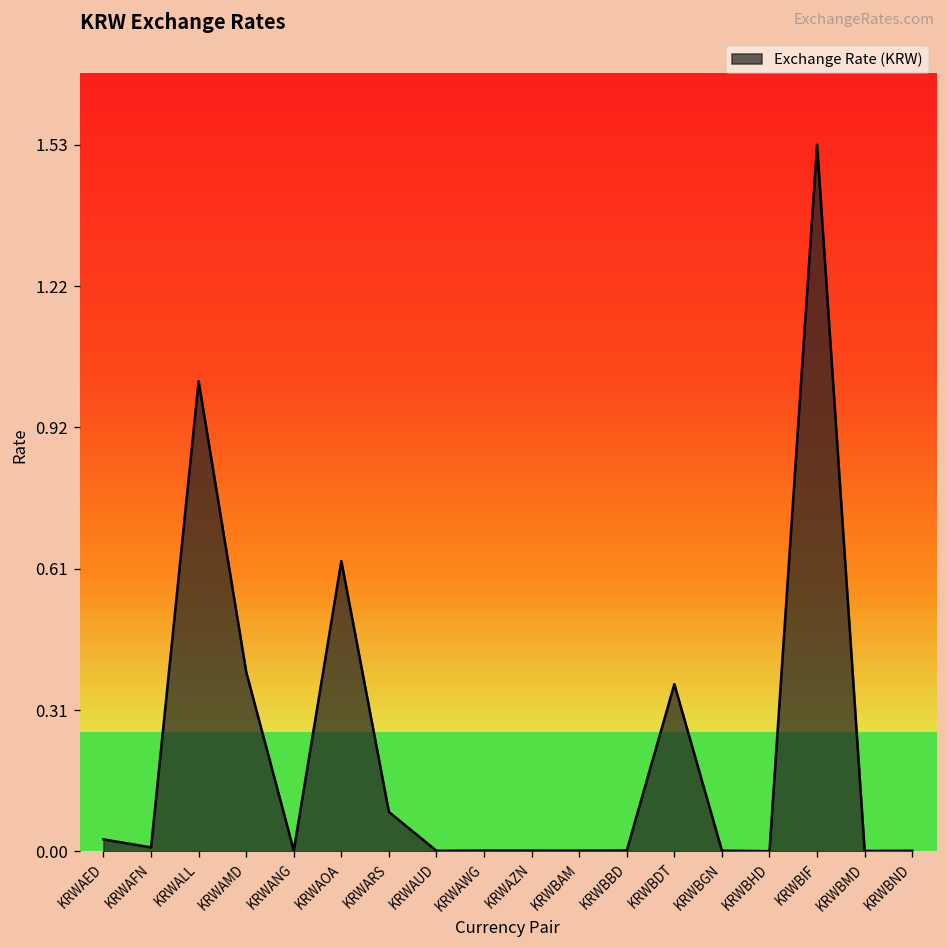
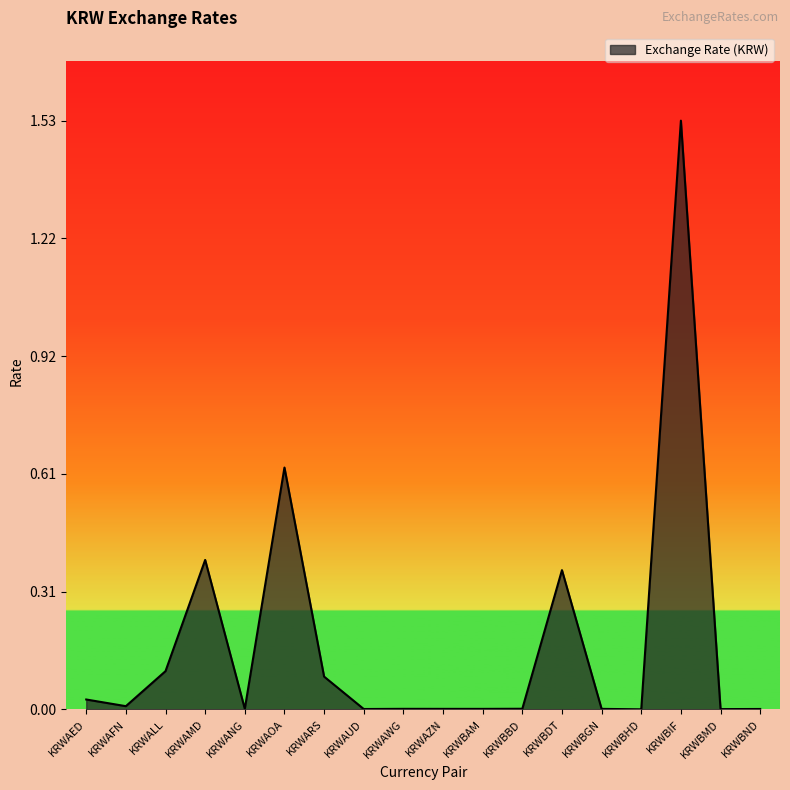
  {
    "KRWAED": 0.03,
    "KRWAFN": 0.01,
-   "KRWALL": 1.02,
+   "KRWALL": 0.10,
    "KRWAMD": 0.39,
    "KRWANG": 0.00,
    "KRWAOA": 0.63,
    "KRWARS": 0.09,
    "KRWAUD": 0.00,
    "KRWAWG": 0.00,
    "KRWAZN": 0.00,
    "KRWBAM": 0.00,
    "KRWBBD": 0.00,
    "KRWBDT": 0.36,
    "KRWBGN": 0.00,
    "KRWBHD": 0.00,
    "KRWBIF": 1.53,
    "KRWBMD": 0.00,
    "KRWBND": 0.00
  }
